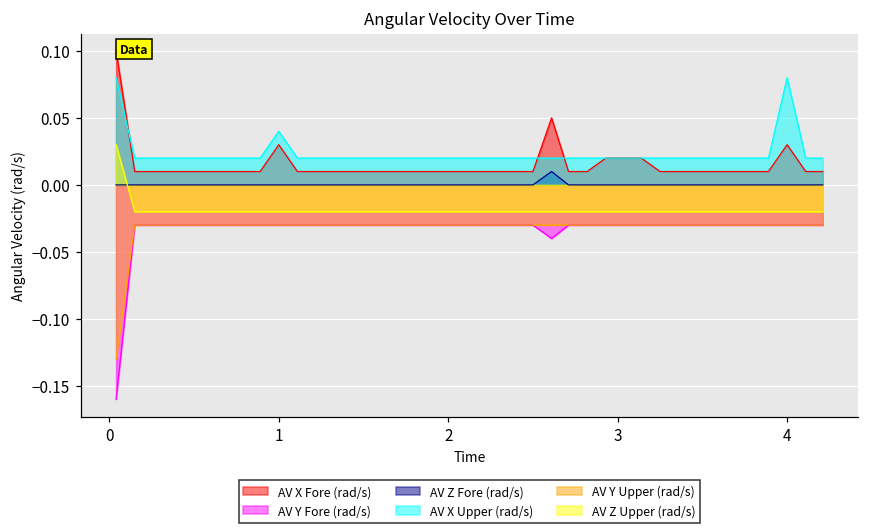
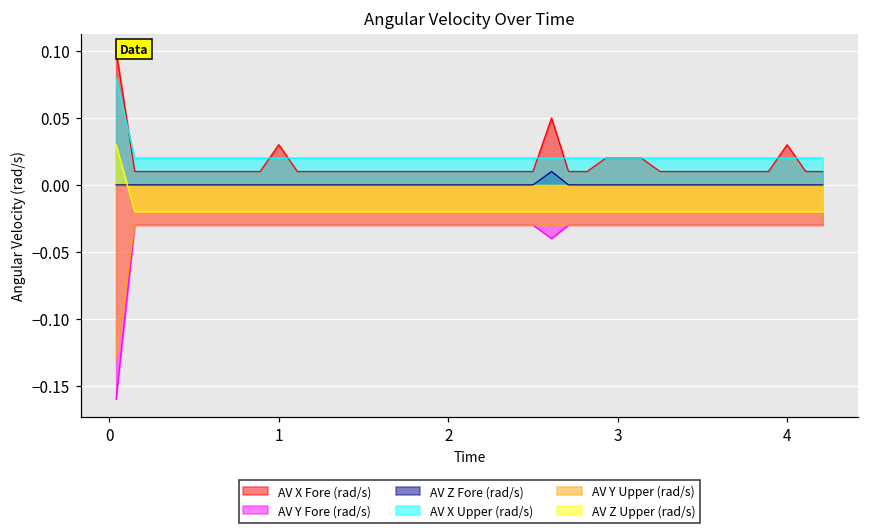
  {
    "AV X Fore (rad/s)": {
      "1": 0.03,
      "4": 0.03
    },
    "AV X Upper (rad/s)": {
-     "1": 0.04,
-     "4": 0.08
+     "1": 0.02,
+     "4": 0.02
    }
  }
